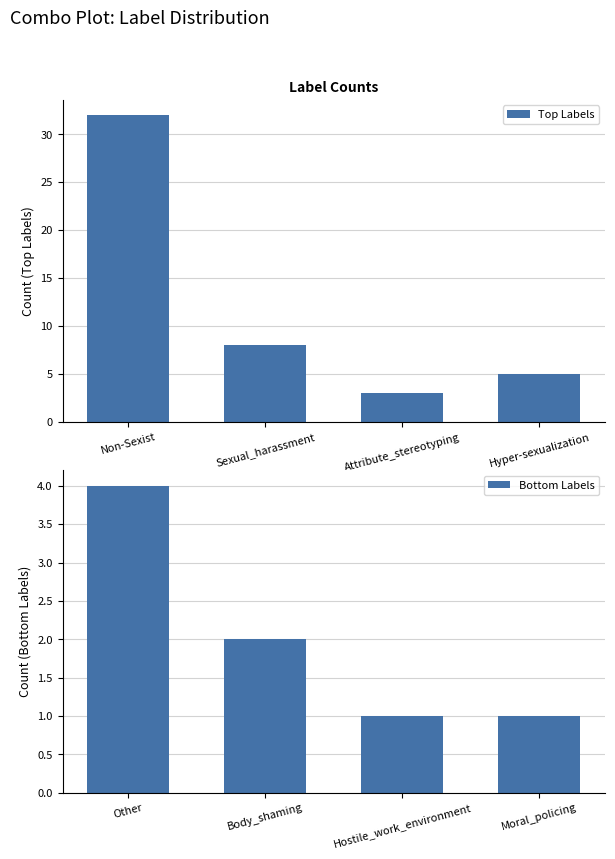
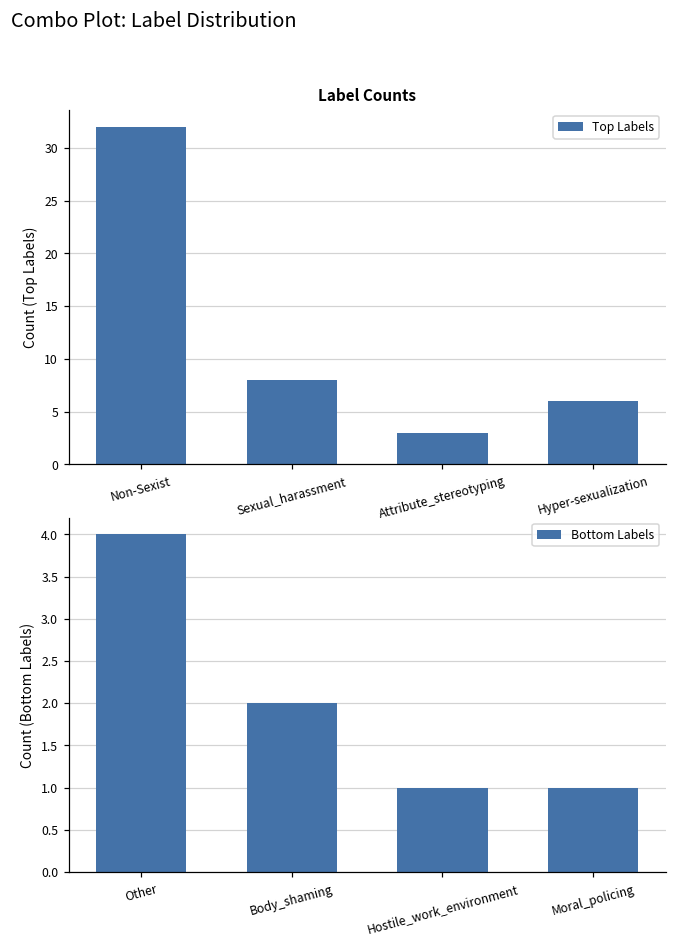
  {
    "Label Counts": {
      "Non-Sexist": 32,
      "Sexual_harassment": 8,
      "Attribute_stereotyping": 3,
-     "Hyper-sexualization": 5
+     "Hyper-sexualization": 6
    }
  }
